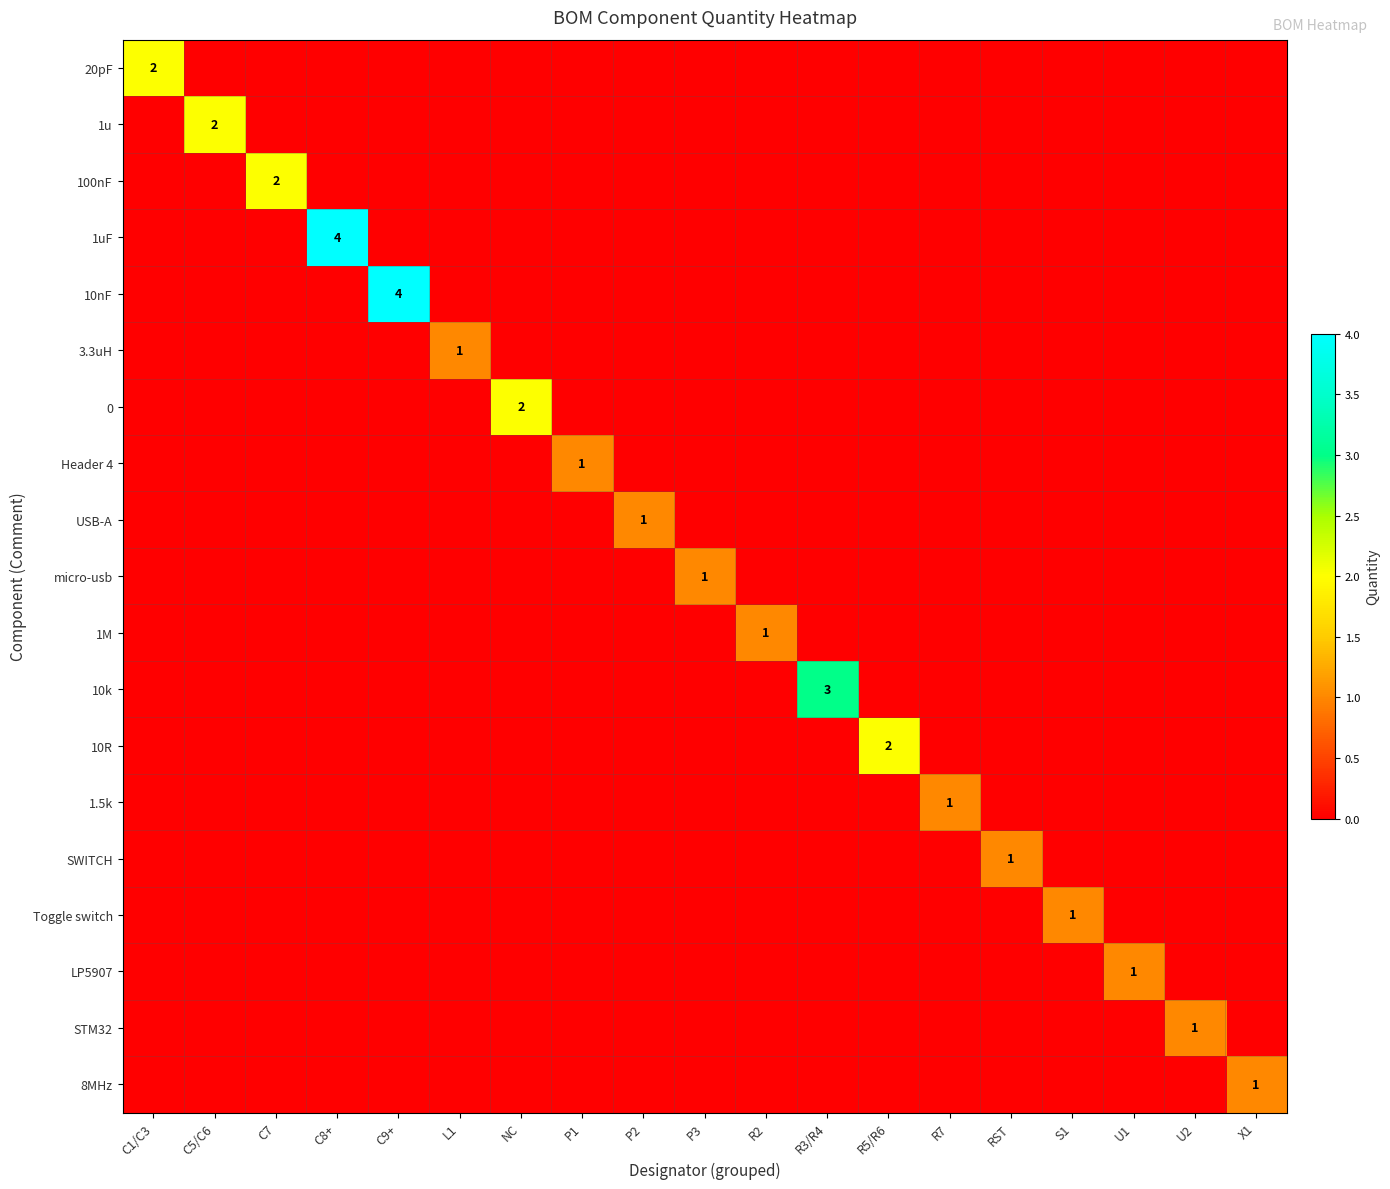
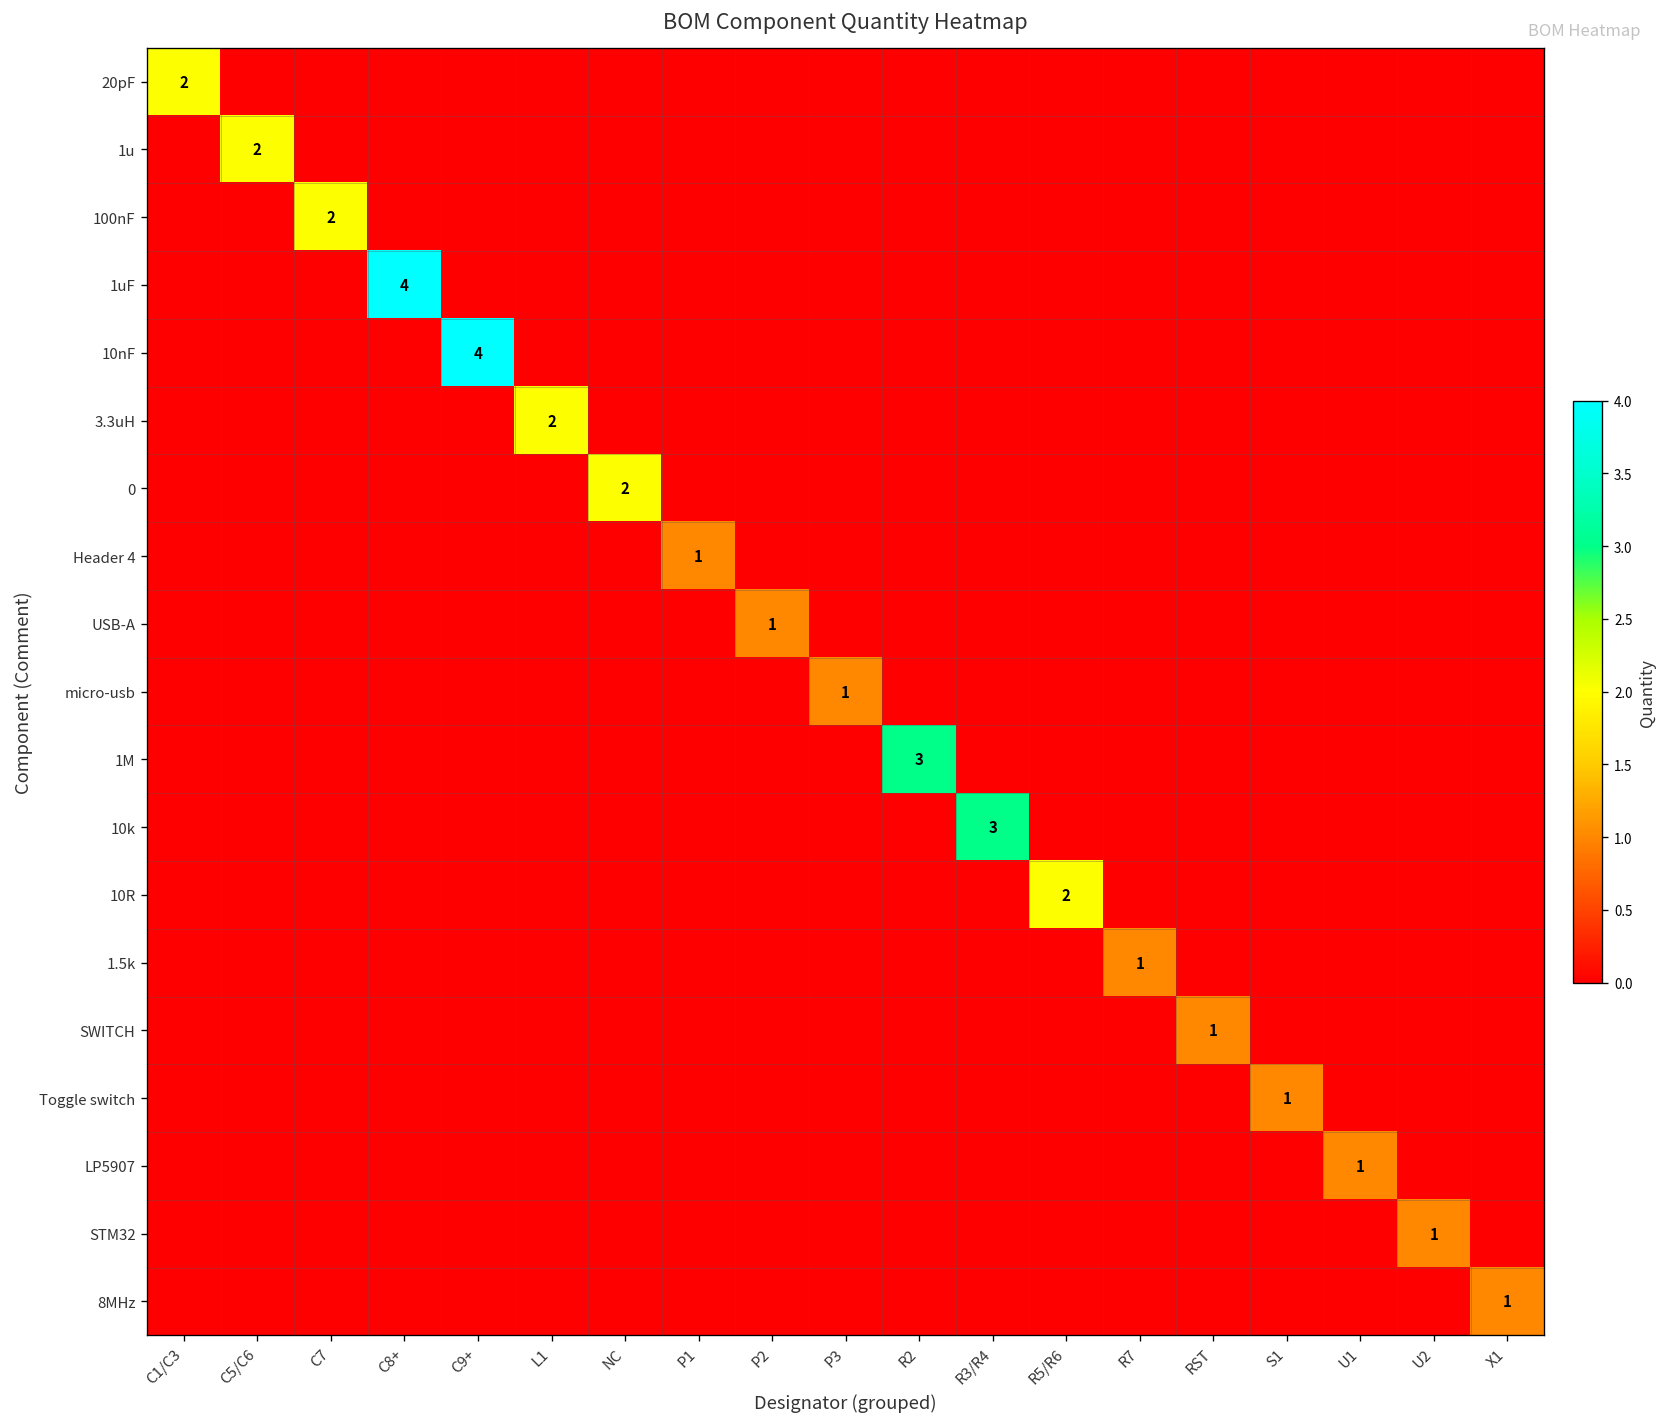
  {
    "20pF": {
      "C1/C3": 2
    },
    "1u": {
      "C5/C6": 2
    },
    "100nF": {
      "C7": 2
    },
    "1uF": {
      "C8+": 4
    },
    "10nF": {
      "C9+": 4
    },
    "3.3uH": {
-     "L1": 1
+     "L1": 2
    },
    "0": {
      "NC": 2
    },
    "Header 4": {
      "P1": 1
    },
    "USB-A": {
      "P2": 1
    },
    "micro-usb": {
      "P3": 1
    },
    "1M": {
-     "R2": 1
+     "R2": 3
    },
    "10k": {
      "R3/R4": 3
    },
    "10R": {
      "R5/R6": 2
    },
    "1.5k": {
      "R7": 1
    },
    "SWITCH": {
      "RST": 1
    },
    "Toggle switch": {
      "S1": 1
    },
    "LP5907": {
      "U1": 1
    },
    "STM32": {
      "U2": 1
    },
    "8MHz": {
      "X1": 1
    }
  }
